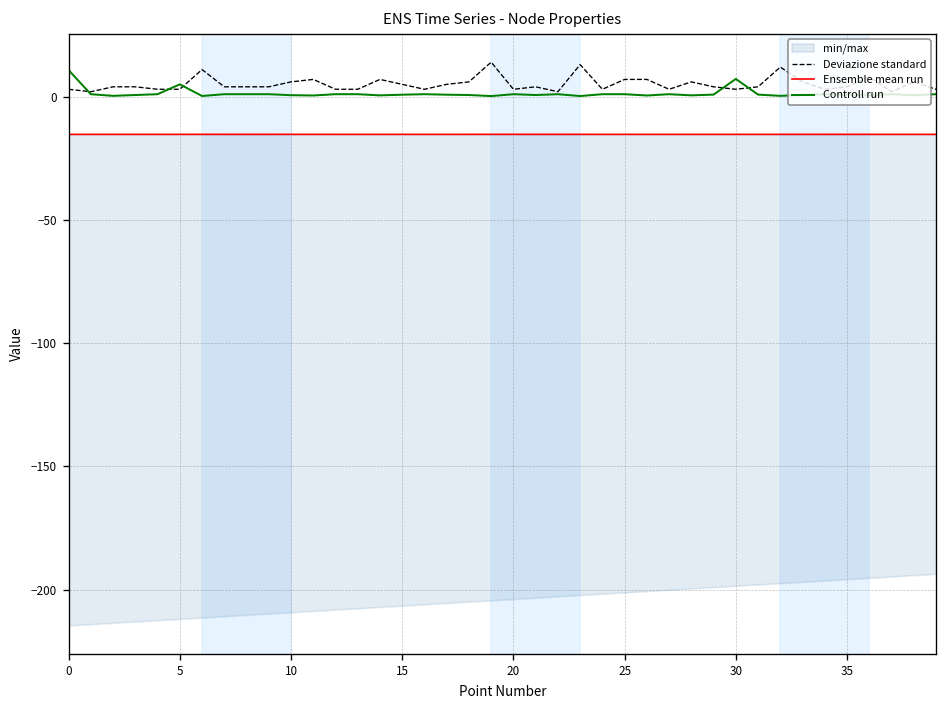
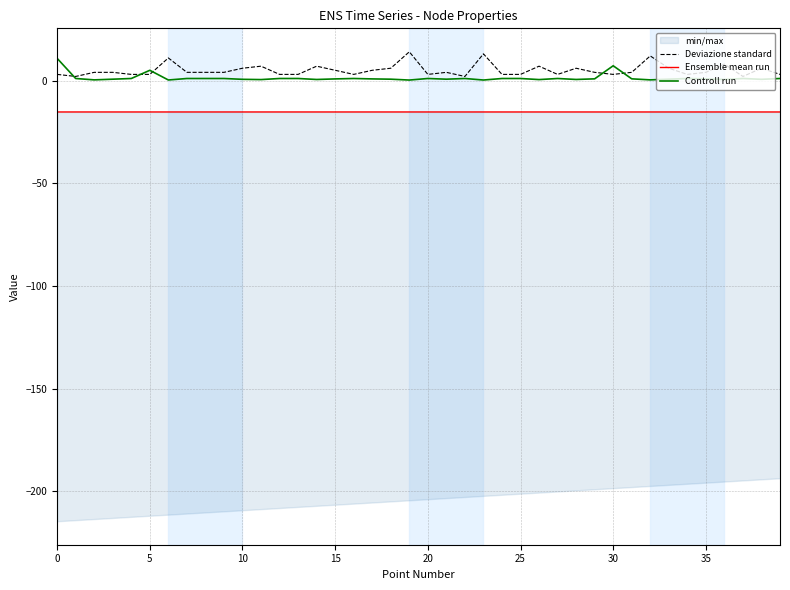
  {
    "Deviazione standard": {
      "0": 3,
      "5": 3,
      "10": 6,
      "15": 5,
      "20": 3,
-     "25": 7,
+     "25": 3,
      "30": 3
    },
    "min/max": {
      "0": -15,
      "5": -15,
      "10": -15,
      "15": -15,
      "20": -15,
      "25": -15,
      "30": -15,
      "35": -15
    },
    "Controll run": {
      "0": 11,
      "5": 5,
      "10": 1,
      "15": 1,
      "20": 1,
      "25": 1,
      "30": 7
    }
  }
